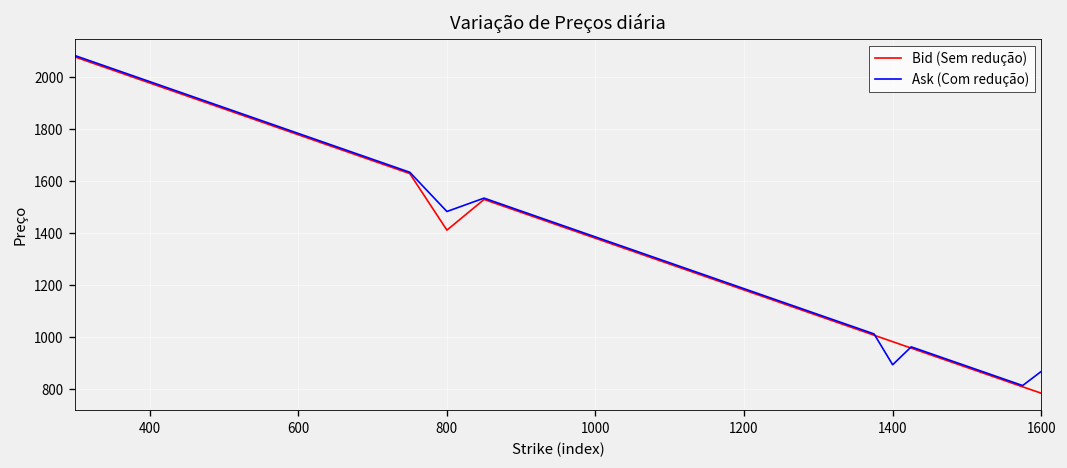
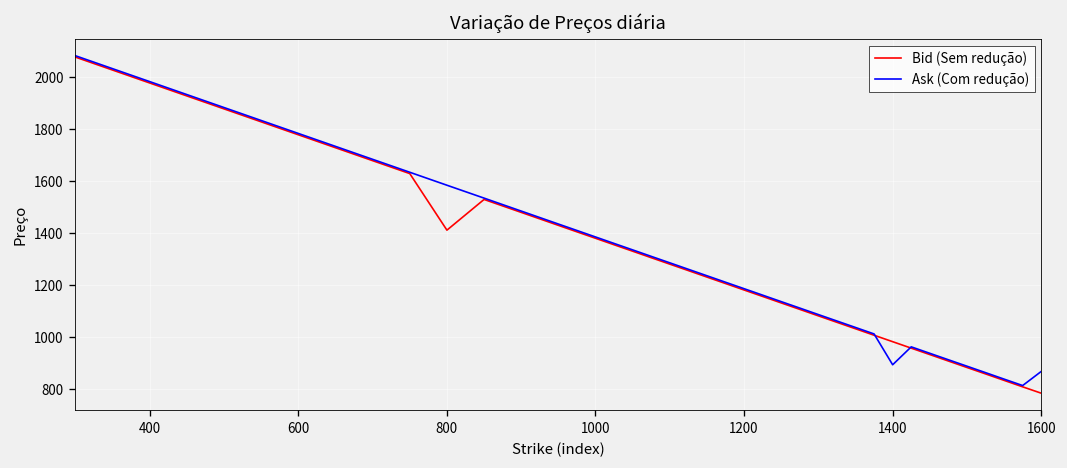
  {
    "Bid (Sem redução)": {
      "800": 1410,
      "1400": 980,
      "1600": 780
    },
    "Ask (Com redução)": {
-     "800": 1480,
+     "800": 1580,
      "1400": 890,
      "1600": 870
    }
  }
